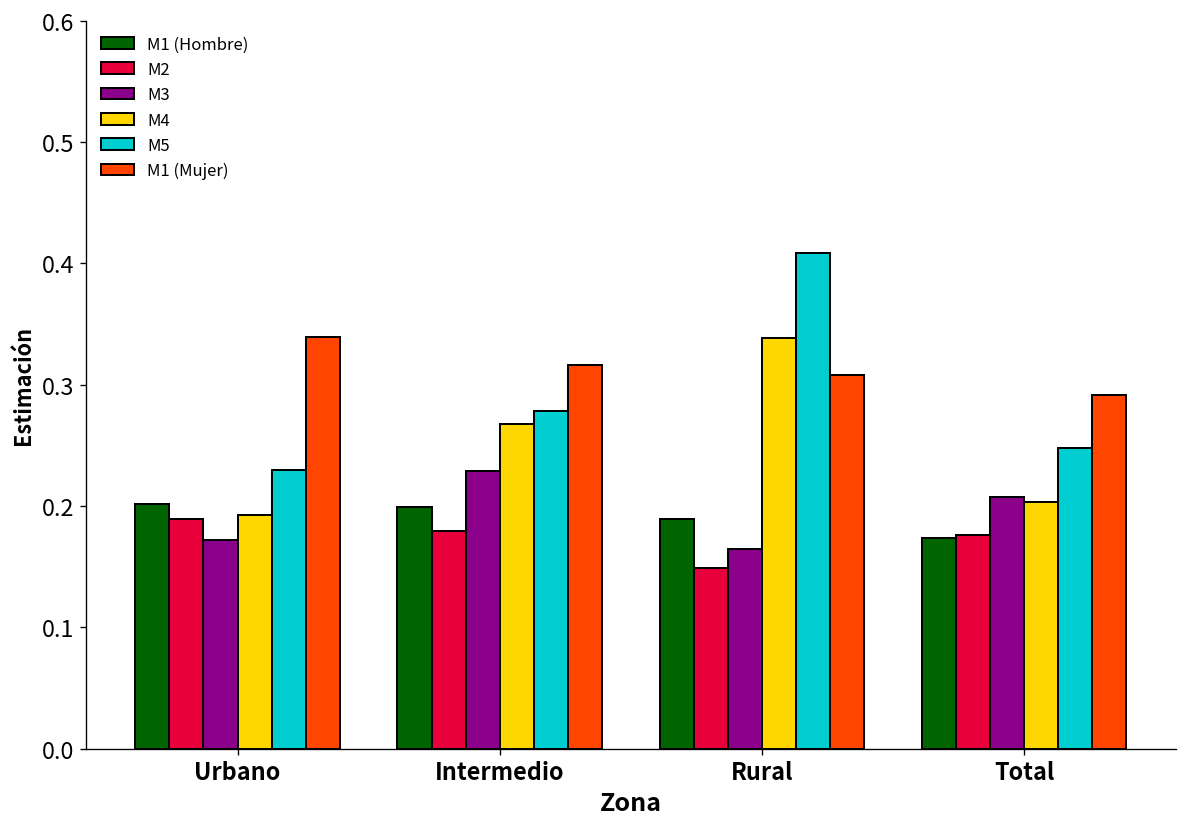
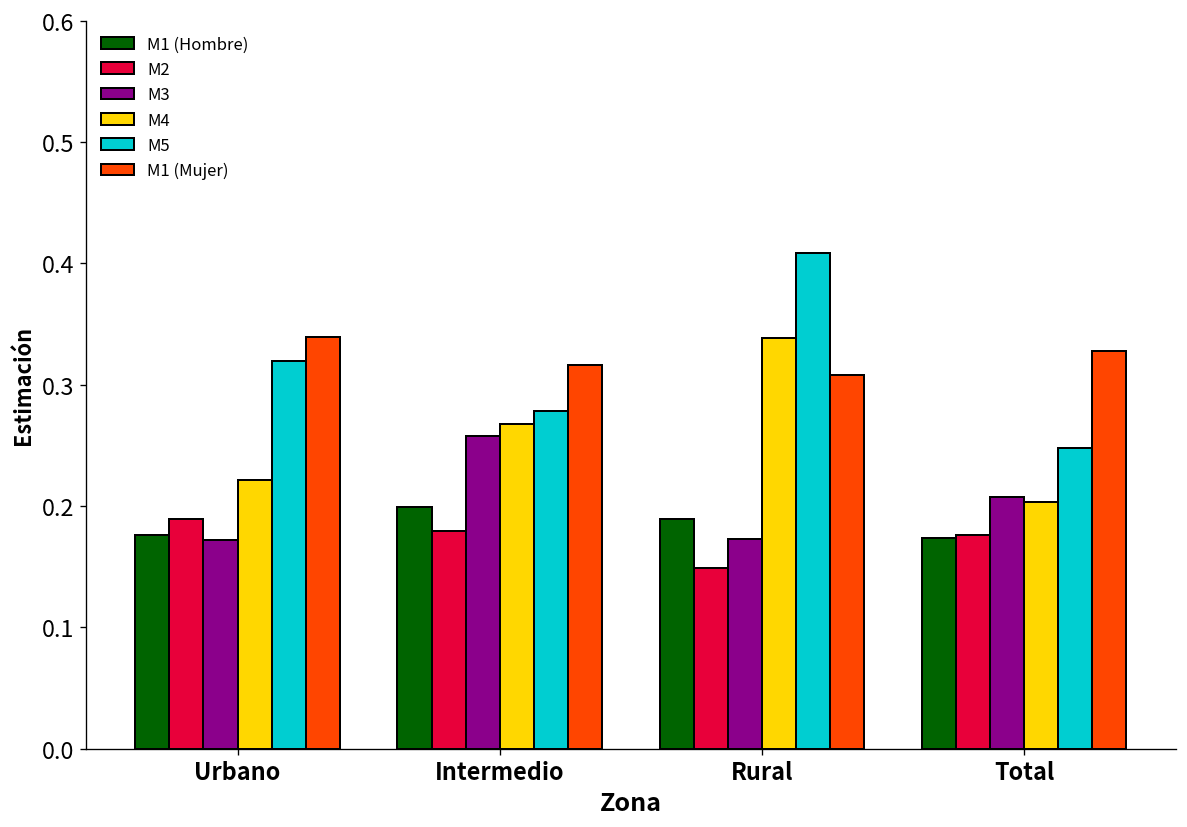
  {
    "M1 (Hombre)": {
-     "Urbano": 0.202,
+     "Urbano": 0.176,
      "Intermedio": 0.199,
      "Rural": 0.189,
      "Total": 0.174
    },
    "M2": {
      "Urbano": 0.189,
      "Intermedio": 0.179,
      "Rural": 0.149,
      "Total": 0.176
    },
    "M3": {
      "Urbano": 0.172,
-     "Intermedio": 0.229,
-     "Rural": 0.165,
+     "Intermedio": 0.257,
+     "Rural": 0.173,
      "Total": 0.208
    },
    "M4": {
-     "Urbano": 0.193,
+     "Urbano": 0.222,
      "Intermedio": 0.267,
      "Rural": 0.339,
      "Total": 0.204
    },
    "M5": {
-     "Urbano": 0.229,
+     "Urbano": 0.319,
      "Intermedio": 0.278,
      "Rural": 0.408,
      "Total": 0.248
    },
    "M1 (Mujer)": {
      "Urbano": 0.340,
      "Intermedio": 0.317,
      "Rural": 0.308,
-     "Total": 0.291
+     "Total": 0.328
    }
  }
